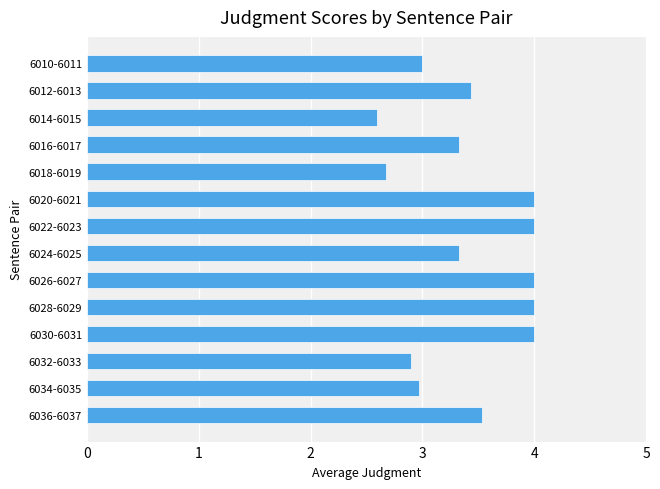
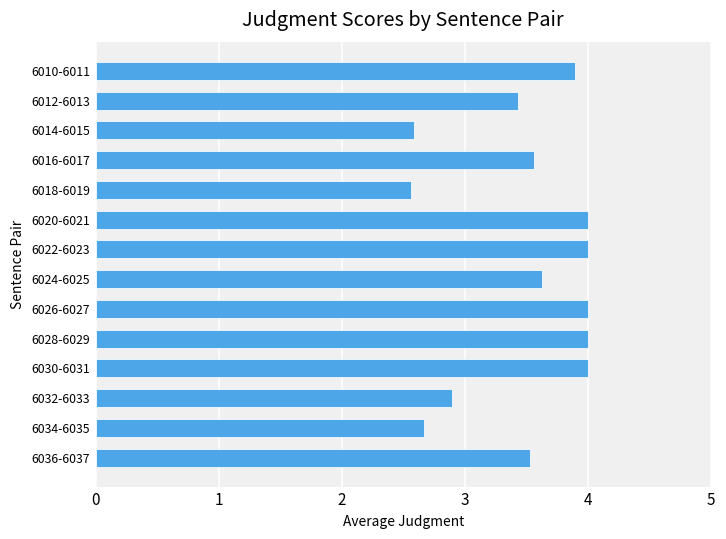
  {
-   "6010-6011": 3.0,
+   "6010-6011": 3.9,
    "6012-6013": 3.43,
    "6014-6015": 2.59,
-   "6016-6017": 3.33,
-   "6018-6019": 2.67,
+   "6016-6017": 3.56,
+   "6018-6019": 2.56,
    "6020-6021": 4.00,
    "6022-6023": 4.00,
-   "6024-6025": 3.33,
+   "6024-6025": 3.63,
    "6026-6027": 4.00,
    "6028-6029": 4.00,
    "6030-6031": 4.00,
    "6032-6033": 2.90,
-   "6034-6035": 2.97,
+   "6034-6035": 2.67,
    "6036-6037": 3.53
  }
